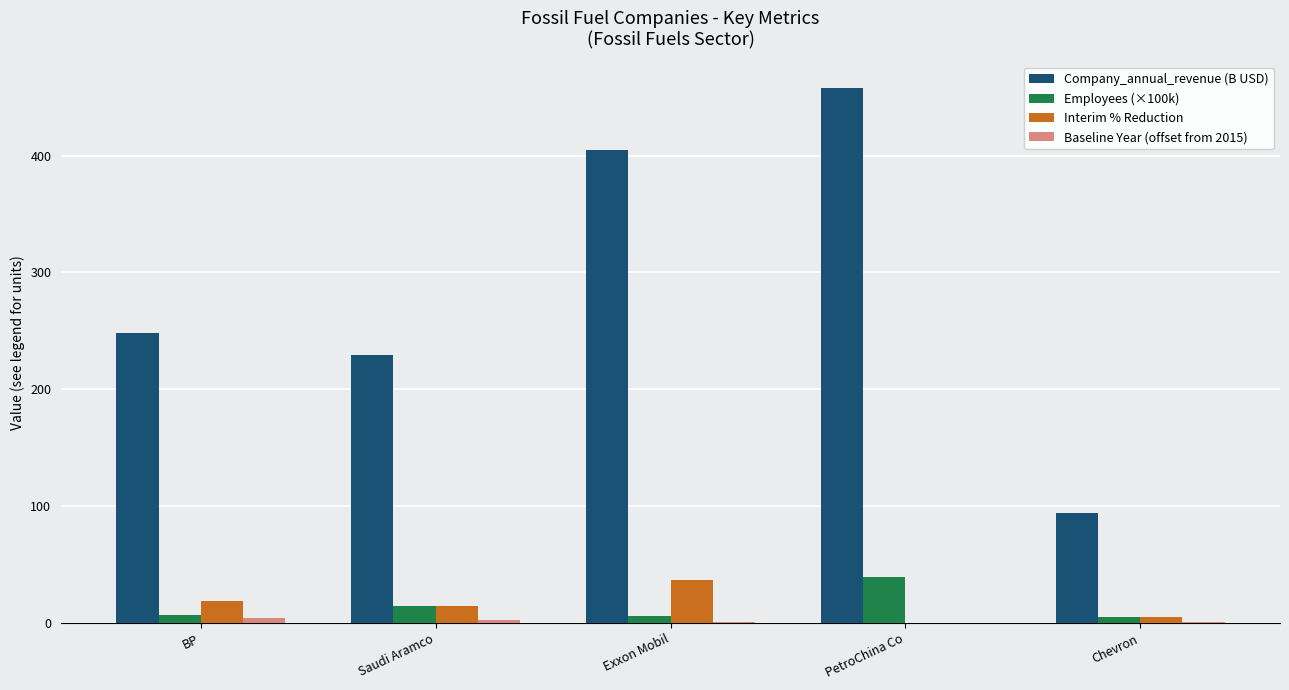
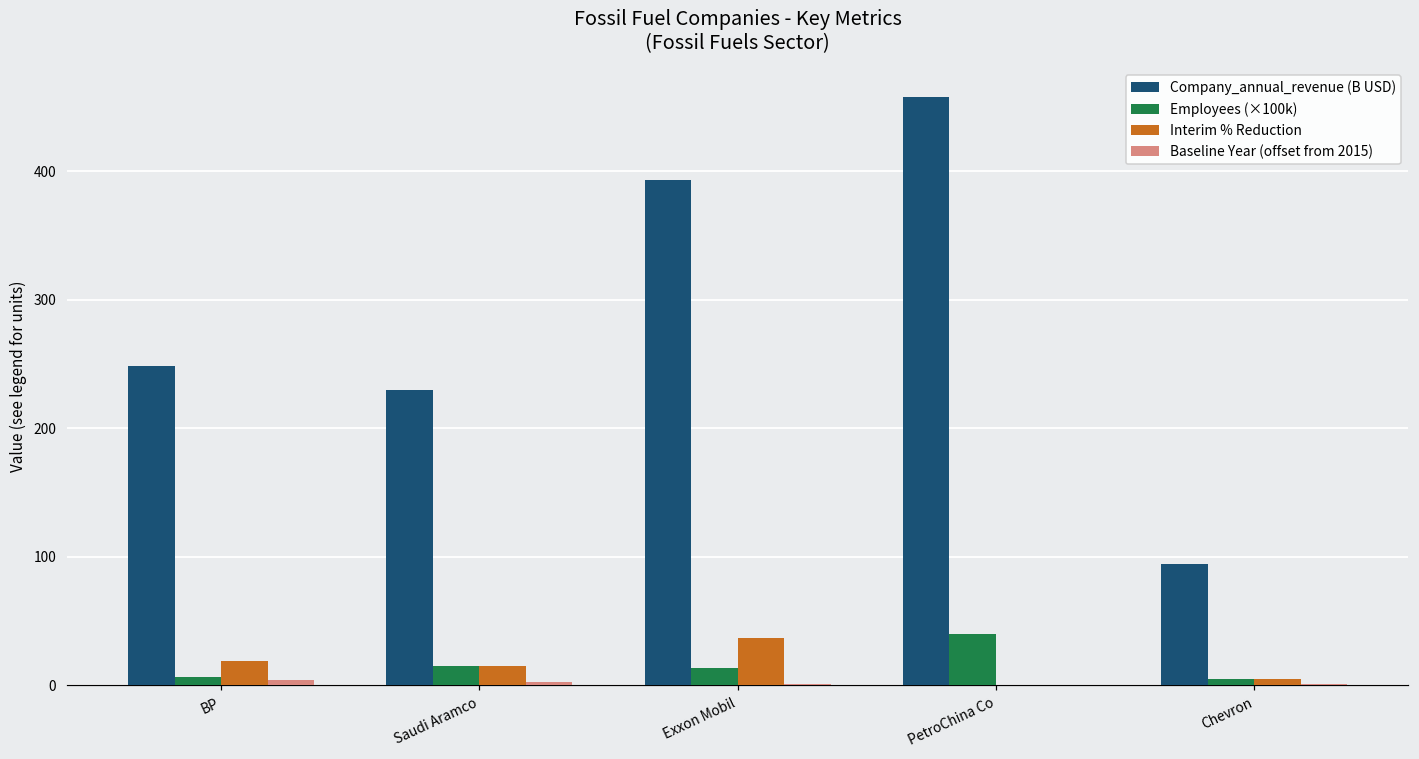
  {
    "Company_annual_revenue (B USD)": {
      "BP": 248,
      "Saudi Aramco": 230,
-     "Exxon Mobil": 405,
+     "Exxon Mobil": 393,
      "PetroChina Co": 457,
      "Chevron": 94
    },
    "Employees (×100k)": {
      "BP": 7,
      "Saudi Aramco": 15,
-     "Exxon Mobil": 6,
+     "Exxon Mobil": 14,
      "PetroChina Co": 40,
      "Chevron": 5
    },
    "Interim % Reduction": {
      "BP": 19,
      "Saudi Aramco": 15,
      "Exxon Mobil": 37,
      "PetroChina Co": 0,
      "Chevron": 5
    },
    "Baseline Year (offset from 2015)": {
      "BP": 4,
      "Saudi Aramco": 3,
      "PetroChina Co": 0
    }
  }
